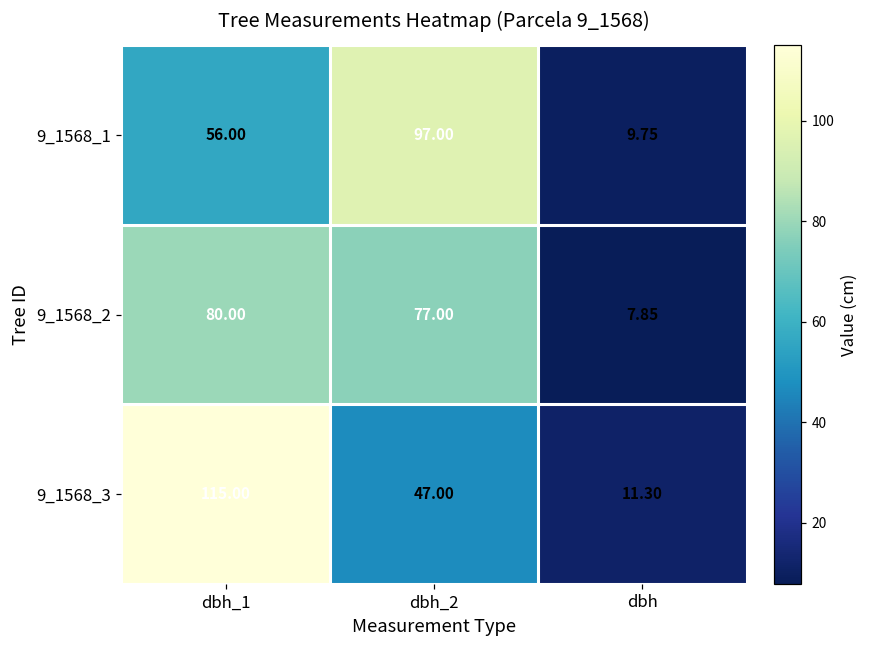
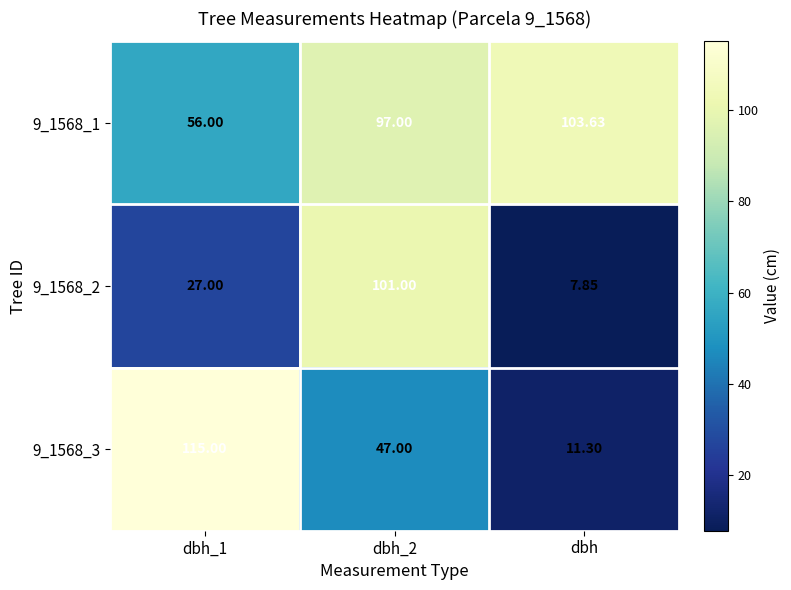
  {
    "9_1568_1": {
      "dbh_1": 56.00,
      "dbh_2": 97.00,
-     "dbh": 9.75
+     "dbh": 103.63
    },
    "9_1568_2": {
-     "dbh_1": 80.00,
-     "dbh_2": 77.00,
+     "dbh_1": 27.00,
+     "dbh_2": 101.00,
      "dbh": 7.85
    },
    "9_1568_3": {
      "dbh_2": 47.00,
      "dbh": 11.30
    }
  }
